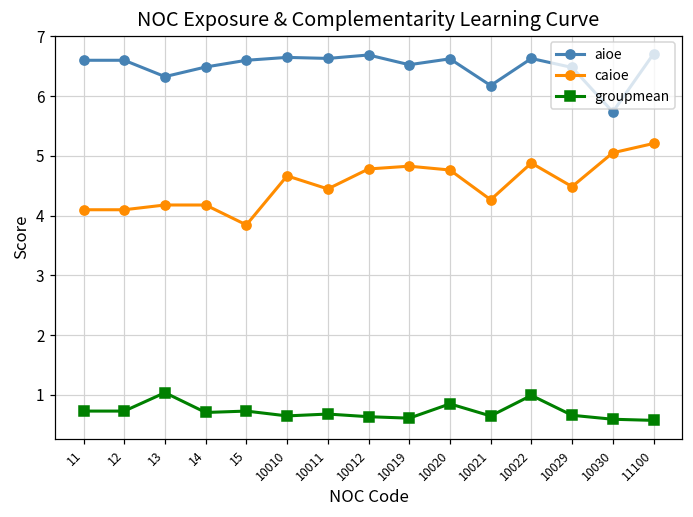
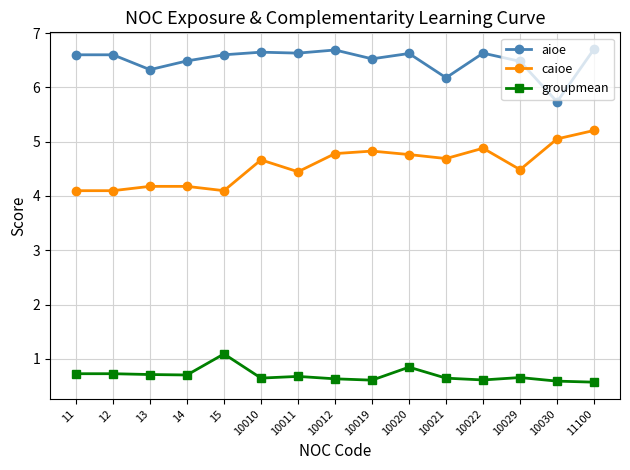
  {
    "aioe": {
      "11": 6.6,
      "12": 6.6,
      "13": 6.3,
      "14": 6.5,
      "15": 6.6,
      "10010": 6.6,
      "10011": 6.6,
      "10012": 6.7,
      "10019": 6.5,
      "10020": 6.6,
      "10021": 6.2,
      "10022": 6.6,
      "10030": 5.7
    },
    "caioe": {
      "11": 4.1,
      "12": 4.1,
      "13": 4.2,
      "14": 4.2,
-     "15": 3.8,
+     "15": 4.1,
      "10010": 4.7,
      "10011": 4.4,
      "10012": 4.8,
      "10019": 4.8,
      "10020": 4.8,
-     "10021": 4.3,
+     "10021": 4.7,
      "10022": 4.9,
      "10029": 4.5,
      "10030": 5.1,
      "11100": 5.2
    },
    "groupmean": {
      "11": 0.7,
      "12": 0.7,
-     "13": 1.0,
+     "13": 0.7,
      "14": 0.7,
-     "15": 0.7,
+     "15": 1.1,
      "10010": 0.6,
      "10011": 0.7,
      "10012": 0.6,
      "10019": 0.6,
      "10020": 0.8,
      "10021": 0.6,
-     "10022": 1.0,
+     "10022": 0.6,
      "10029": 0.7,
      "10030": 0.6,
      "11100": 0.6
    }
  }
